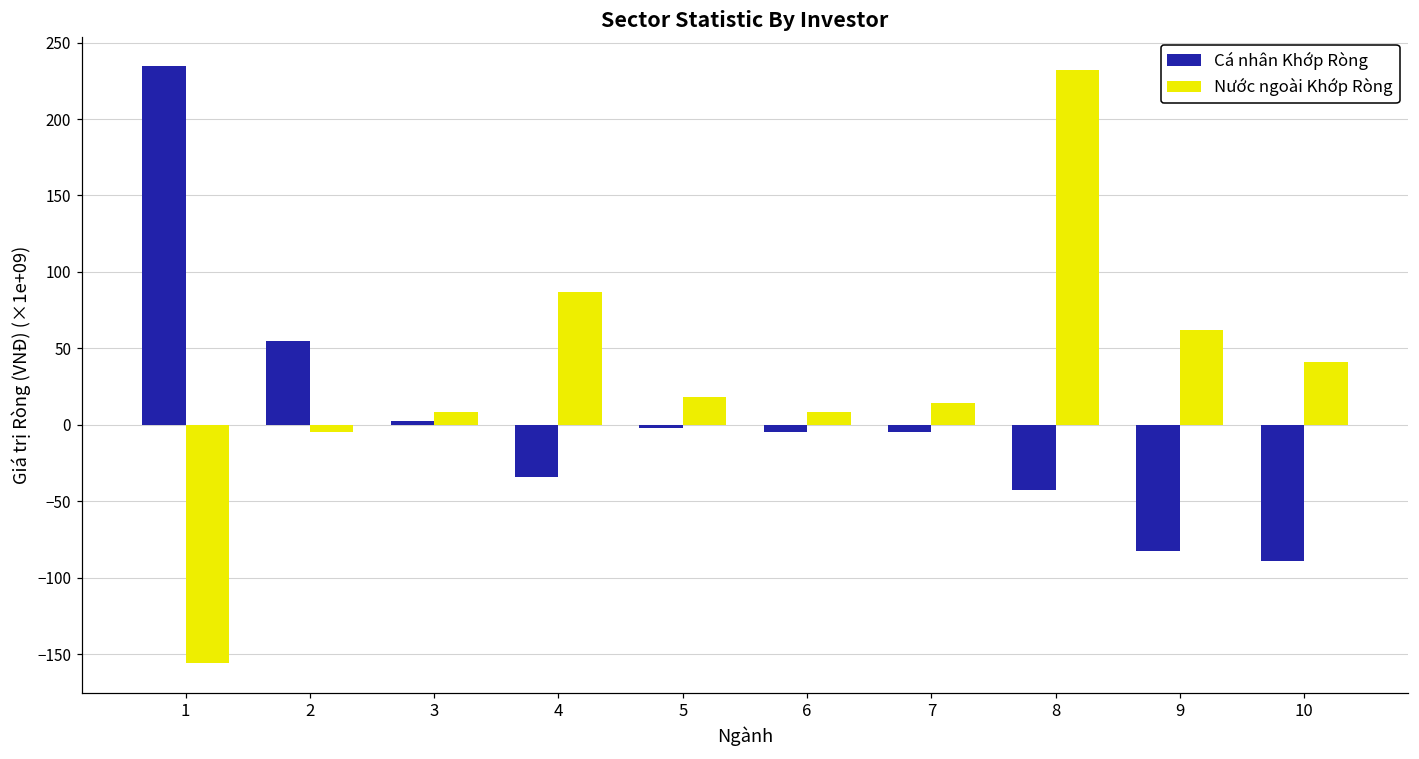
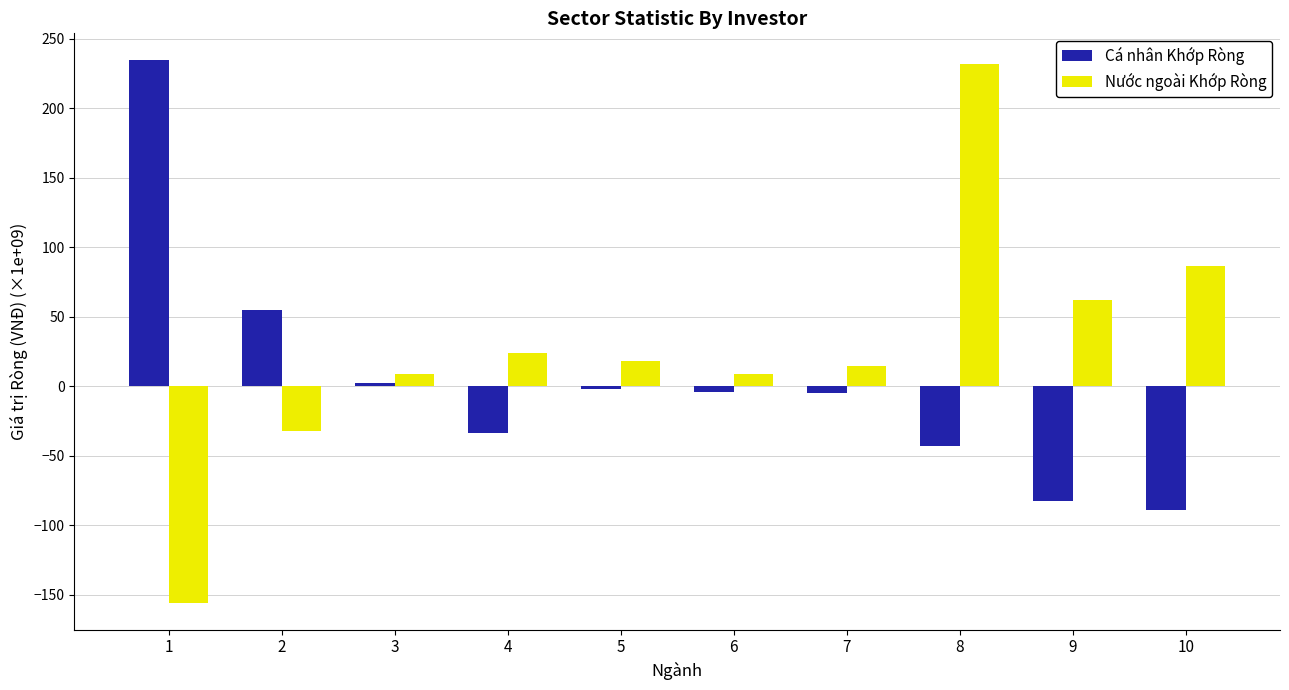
  {
    "Cá nhân Khớp Ròng": {
      "1": 234,
      "2": 55,
      "3": 2,
      "4": -34,
      "5": -2,
      "6": -4,
      "7": -5,
      "8": -43,
      "9": -83,
      "10": -89
    },
    "Nước ngoài Khớp Ròng": {
      "1": -156,
-     "2": -5,
+     "2": -33,
      "3": 9,
-     "4": 87,
+     "4": 24,
      "5": 18,
      "6": 8,
      "7": 14,
      "8": 232,
      "9": 62,
-     "10": 41
+     "10": 87
    }
  }
